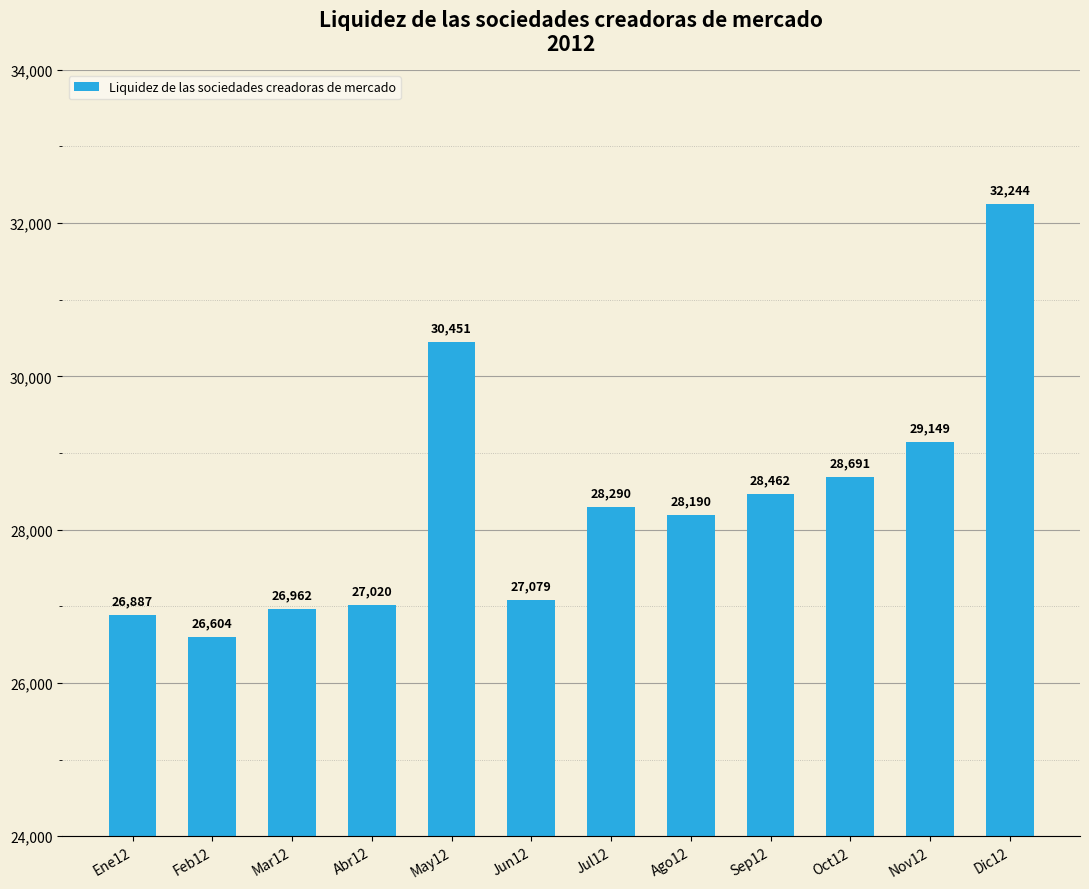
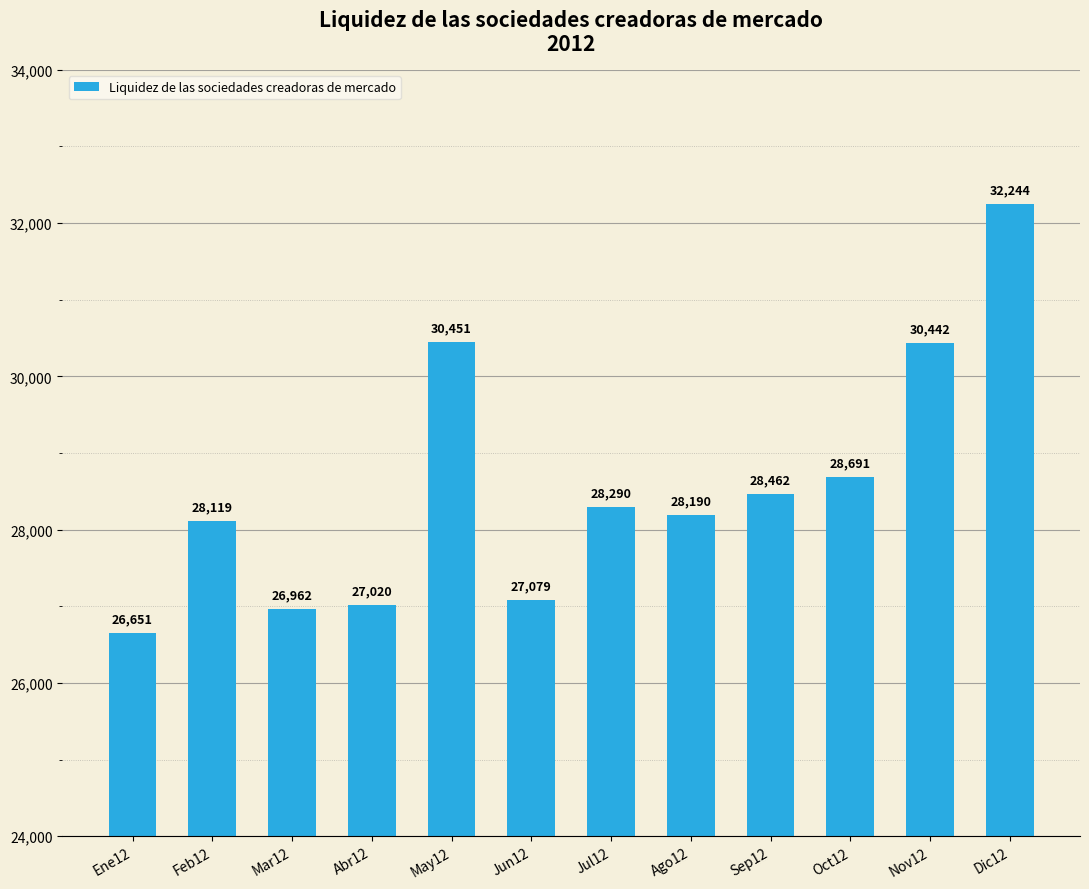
  {
-   "Ene12": "26,887",
-   "Feb12": "26,604",
+   "Ene12": "26,651",
+   "Feb12": "28,119",
    "Mar12": "26,962",
    "Abr12": "27,020",
    "May12": "30,451",
    "Jun12": "27,079",
    "Jul12": "28,290",
    "Ago12": "28,190",
    "Sep12": "28,462",
    "Oct12": "28,691",
-   "Nov12": "29,149",
+   "Nov12": "30,442",
    "Dic12": "32,244"
  }
